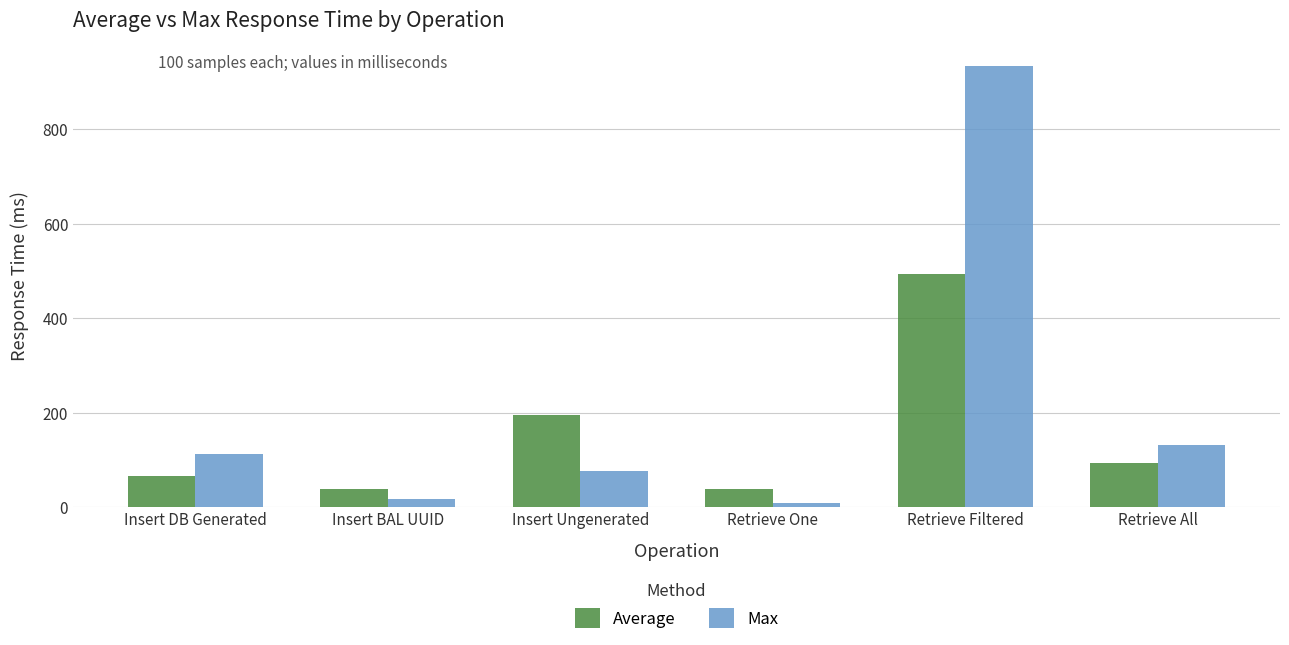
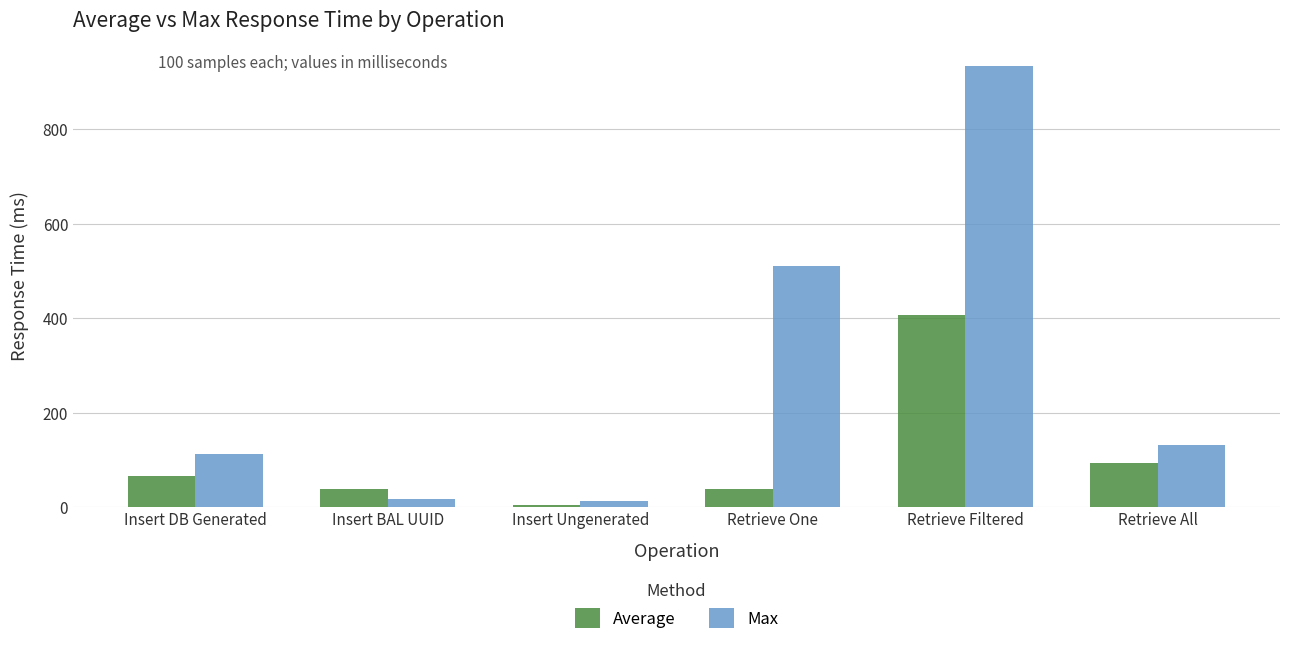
  {
    "Average": {
      "Insert DB Generated": 70,
      "Insert BAL UUID": 40,
-     "Insert Ungenerated": 200,
+     "Insert Ungenerated": 10,
      "Retrieve One": 40,
-     "Retrieve Filtered": 490,
+     "Retrieve Filtered": 410,
      "Retrieve All": 90
    },
    "Max": {
      "Insert DB Generated": 110,
      "Insert BAL UUID": 20,
-     "Insert Ungenerated": 80,
-     "Retrieve One": 10,
+     "Insert Ungenerated": 10,
+     "Retrieve One": 510,
      "Retrieve Filtered": 940,
      "Retrieve All": 130
    }
  }
